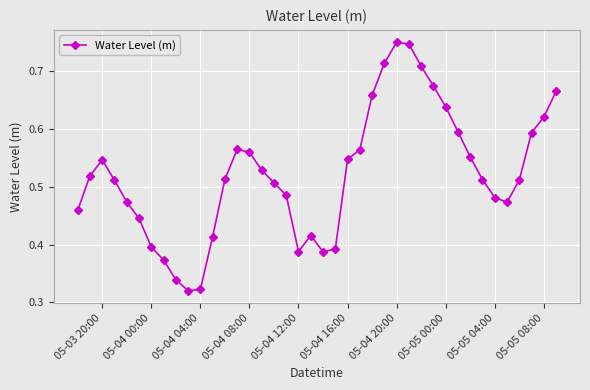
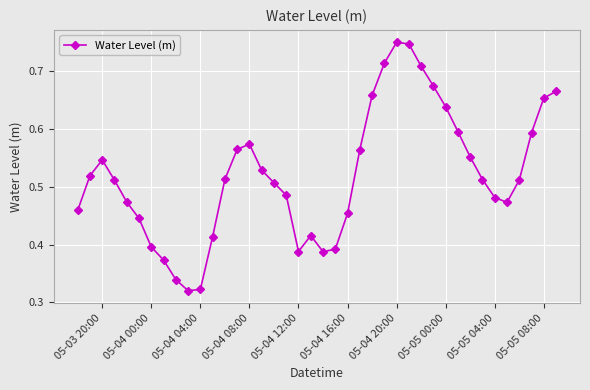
  {
    "05-03 20:00": 0.55,
    "05-04 00:00": 0.40,
    "05-04 04:00": 0.32,
-   "05-04 08:00": 0.56,
+   "05-04 08:00": 0.57,
    "05-04 12:00": 0.39,
-   "05-04 16:00": 0.55,
+   "05-04 16:00": 0.45,
    "05-04 20:00": 0.75,
    "05-05 00:00": 0.64,
    "05-05 04:00": 0.48,
-   "05-05 08:00": 0.62
+   "05-05 08:00": 0.65
  }
